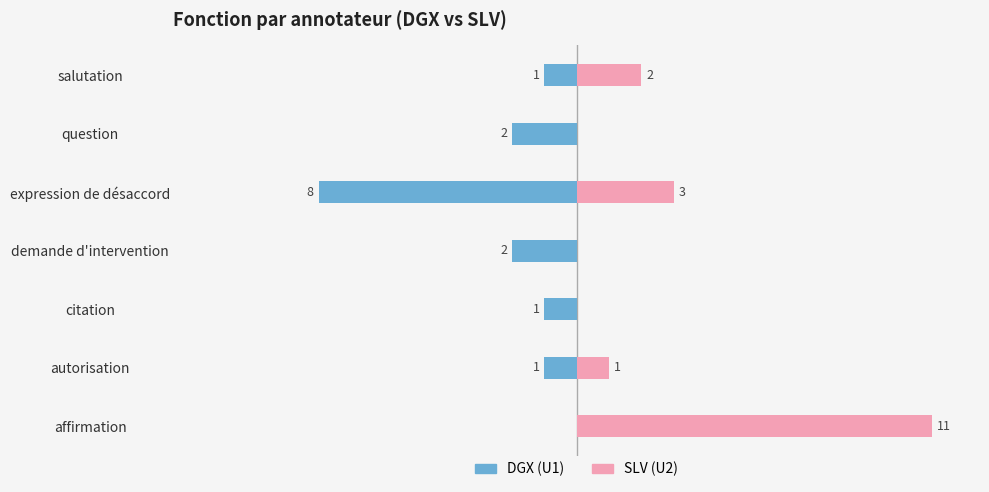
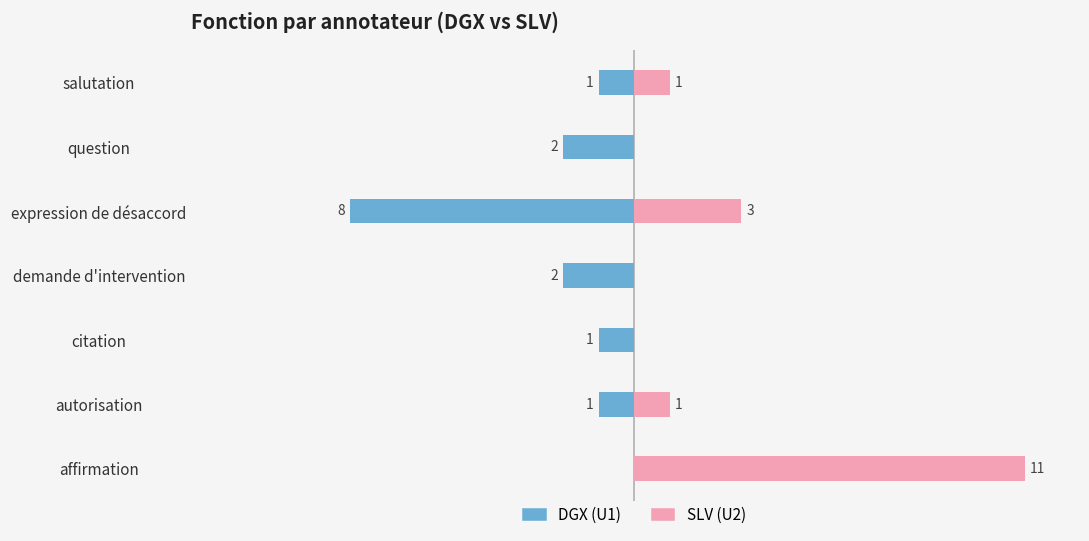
  {
    "SLV (U2)": {
-     "salutation": 2,
+     "salutation": 1,
      "expression de désaccord": 3,
      "autorisation": 1,
      "affirmation": 11
    }
  }
